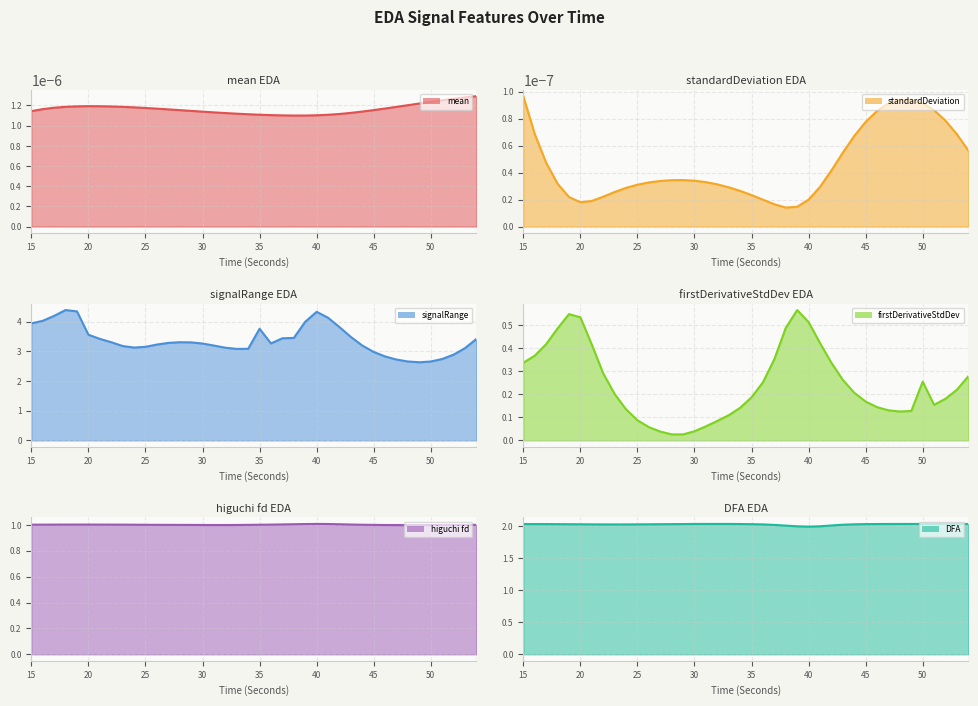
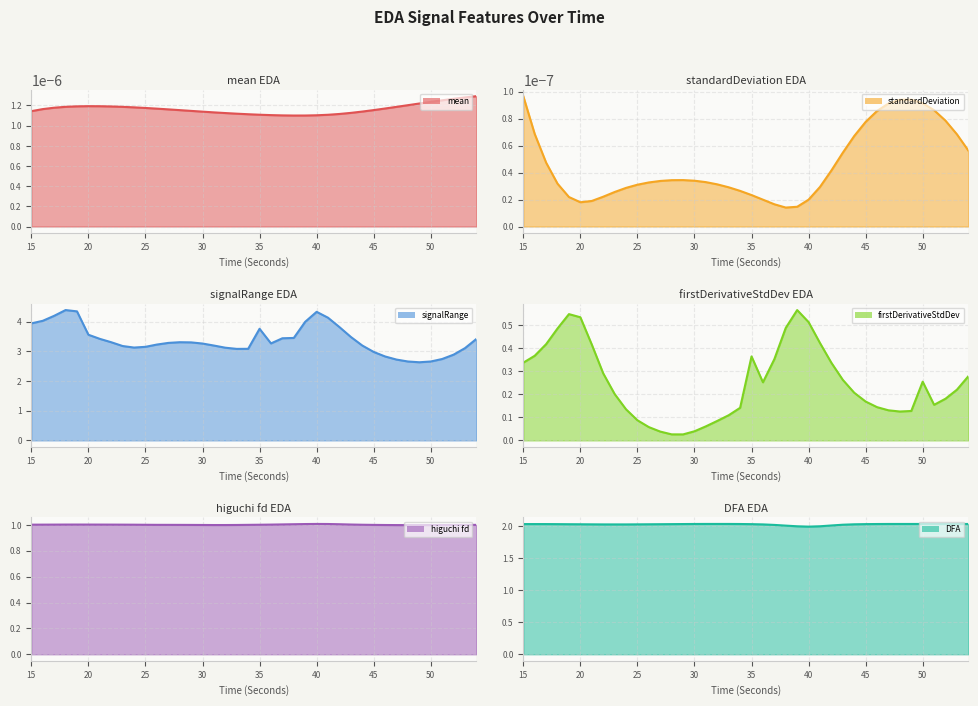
  {
    "mean EDA": {
      "15": 0.00000114,
      "20": 0.00000119,
      "25": 0.00000118,
      "30": 0.00000114,
      "35": 0.00000111,
      "40": 0.00000110,
      "45": 0.00000115
    },
    "standardDeviation EDA": {
      "15": 0.000000097,
      "20": 0.000000018,
      "25": 0.000000031,
      "30": 0.000000034,
      "35": 0.000000023,
      "40": 0.000000020,
      "45": 0.000000078
    },
    "signalRange EDA": {
      "15": 3.9,
      "20": 3.6,
      "25": 3.1,
      "30": 3.3,
      "35": 3.8,
      "40": 4.3,
      "45": 3.0,
      "50": 2.7
    },
    "firstDerivativeStdDev EDA": {
      "15": 0.34,
      "20": 0.53,
      "25": 0.09,
      "30": 0.04,
-     "35": 0.19,
+     "35": 0.36,
      "40": 0.51,
      "45": 0.17,
      "50": 0.25
    },
    "higuchi fd EDA": {
      "15": 1.00,
      "20": 1.00,
      "25": 1.00,
      "30": 1.00,
      "35": 1.00,
      "40": 1.01,
      "45": 1.00
    },
    "DFA EDA": {
      "15": 2.0,
      "20": 2.0,
      "25": 2.0,
      "30": 2.0,
      "35": 2.0,
      "40": 2.0,
      "45": 2.0
    }
  }
